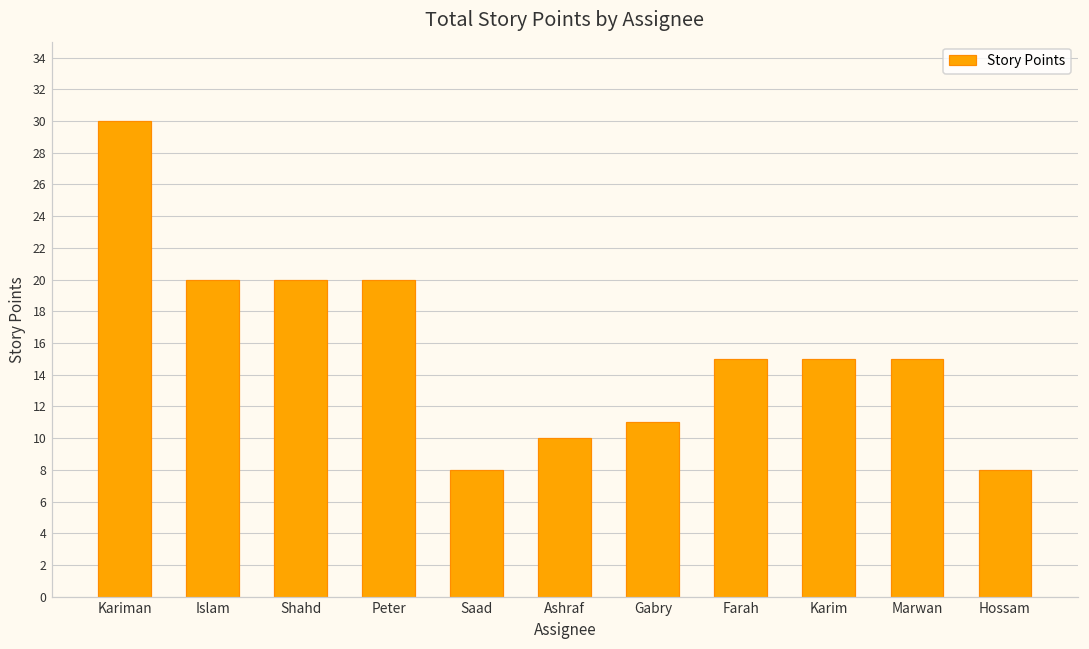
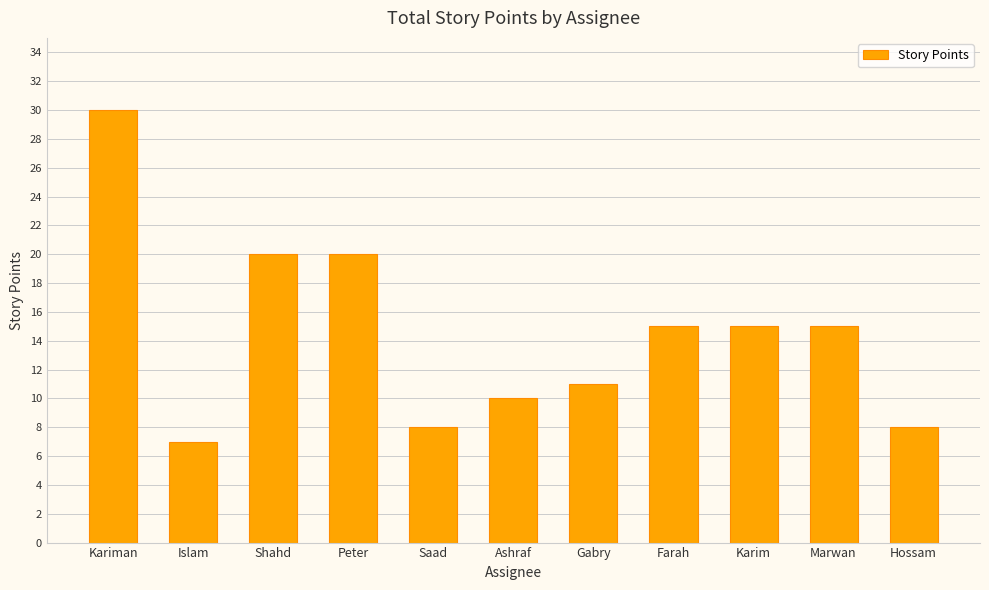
  {
    "Kariman": 30,
-   "Islam": 20,
+   "Islam": 7,
    "Shahd": 20,
    "Peter": 20,
    "Saad": 8,
    "Ashraf": 10,
    "Gabry": 11,
    "Farah": 15,
    "Karim": 15,
    "Marwan": 15,
    "Hossam": 8
  }
